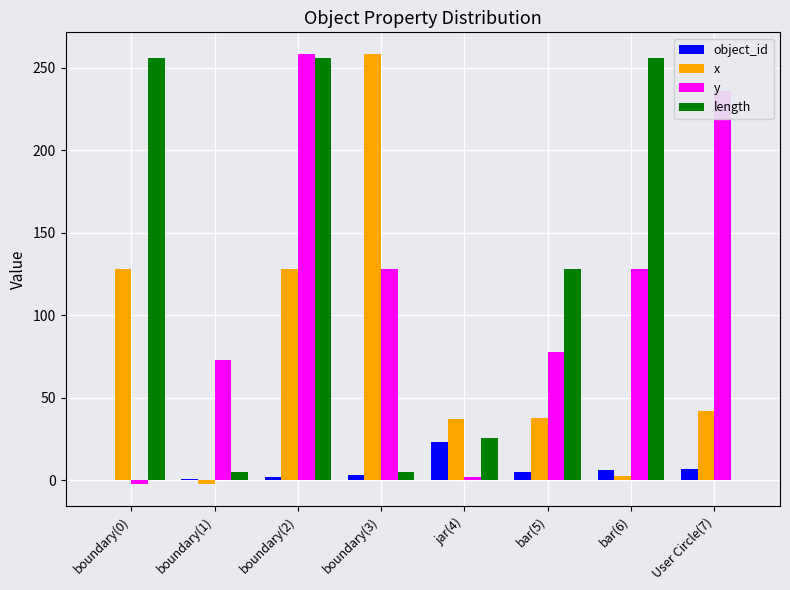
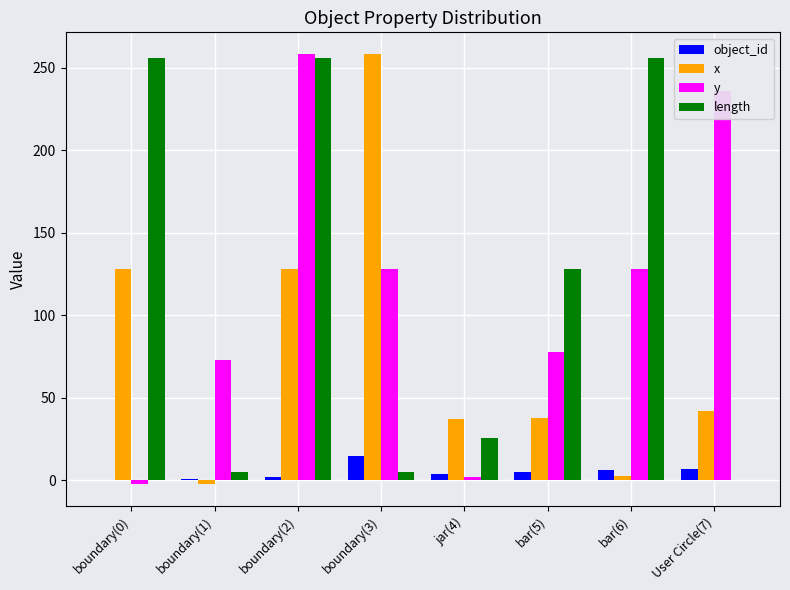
  {
    "object_id": {
      "boundary(0)": 0,
      "boundary(2)": 2,
-     "boundary(3)": 3,
-     "jar(4)": 23,
+     "boundary(3)": 15,
+     "jar(4)": 4,
      "bar(5)": 5,
      "bar(6)": 6,
      "User Circle(7)": 7
    },
    "x": {
      "boundary(0)": 128,
      "boundary(1)": -3,
      "boundary(2)": 128,
      "boundary(3)": 259,
      "jar(4)": 37,
      "bar(5)": 38,
      "bar(6)": 3,
      "User Circle(7)": 42
    },
    "y": {
      "boundary(0)": -3,
      "boundary(1)": 73,
      "boundary(2)": 259,
      "boundary(3)": 128,
      "jar(4)": 2,
      "bar(5)": 78,
      "bar(6)": 128
    },
    "length": {
      "boundary(0)": 256,
      "boundary(1)": 5,
      "boundary(2)": 256,
      "boundary(3)": 5,
      "jar(4)": 26,
      "bar(5)": 128,
      "bar(6)": 256,
      "User Circle(7)": 0
    }
  }
